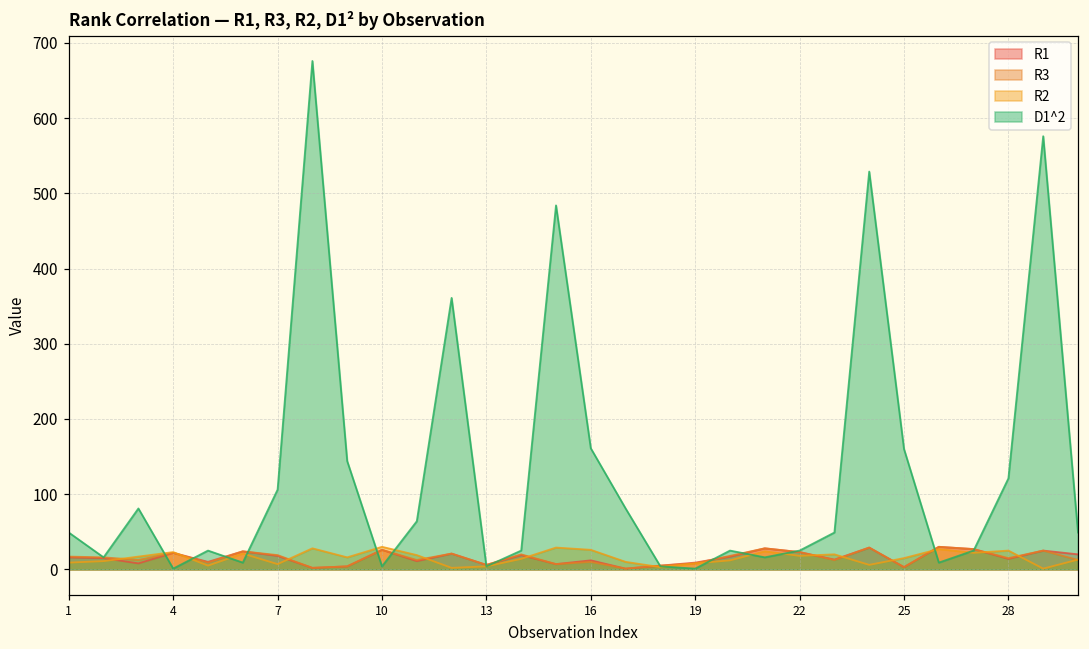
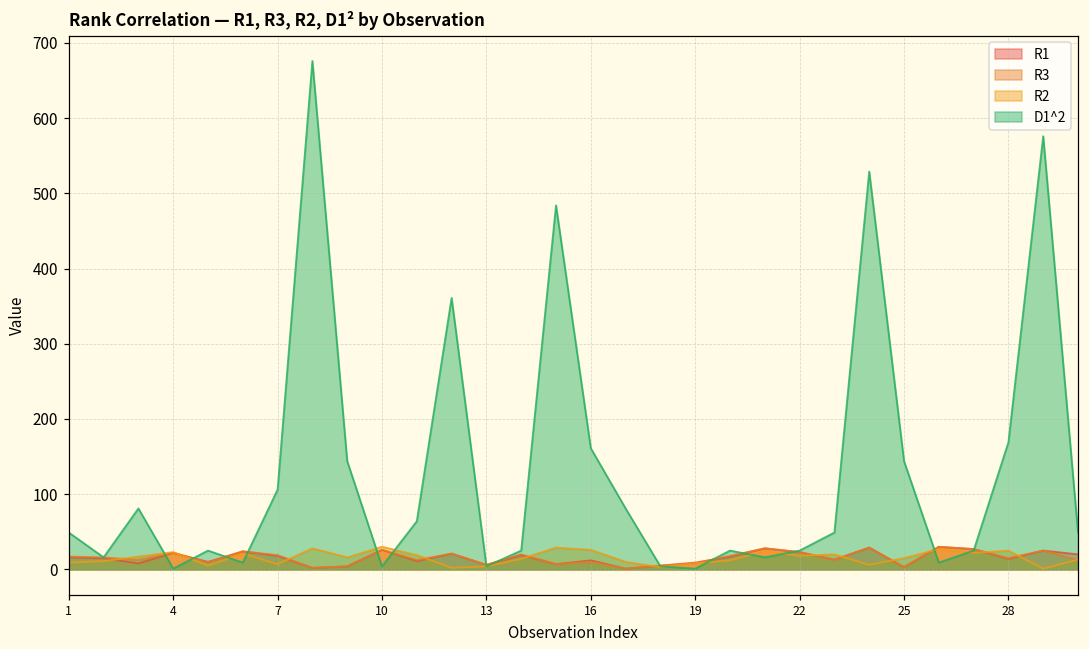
  {
    "D1^2": {
      "1": 50,
      "4": 0,
      "7": 110,
      "10": 0,
      "16": 160,
      "19": 0,
-     "25": 160,
-     "28": 120
+     "25": 140,
+     "28": 170
    }
  }
